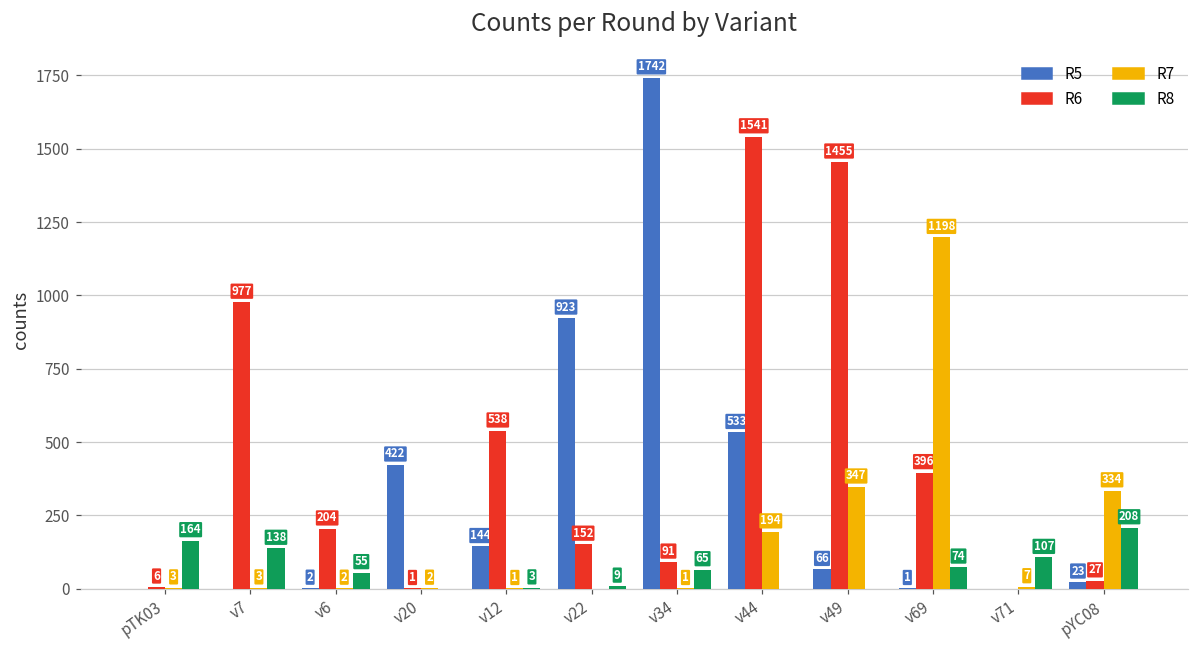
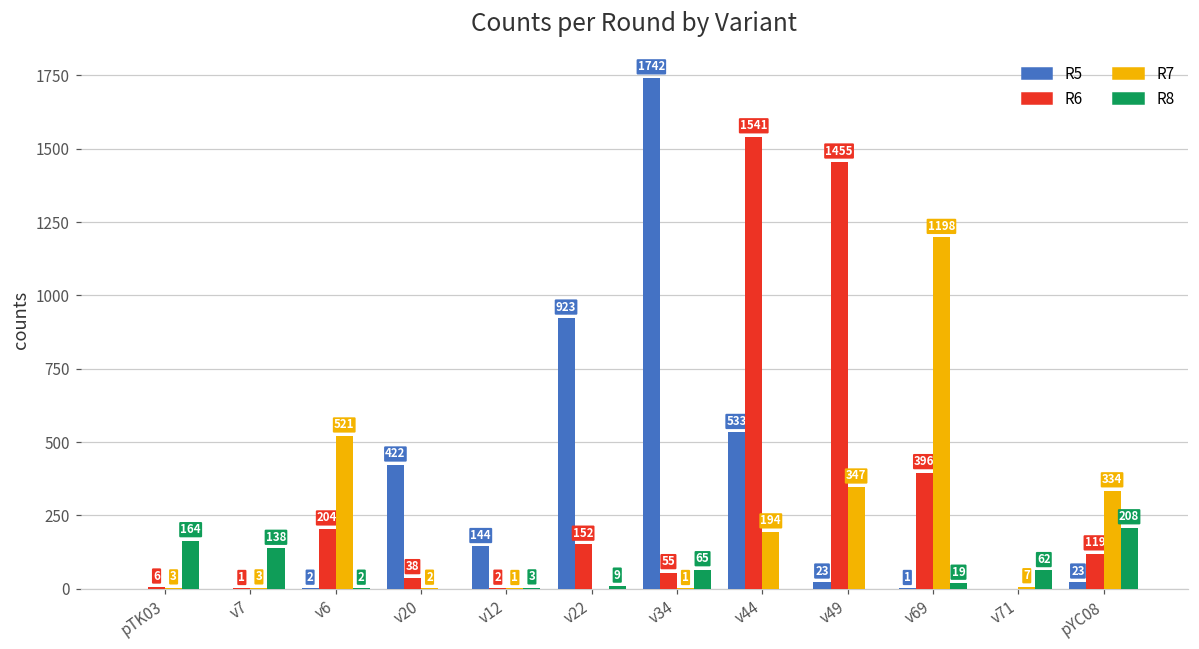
  {
    "R5": {
-     "v49": 66
+     "v49": 23
    },
    "R6": {
-     "v7": 977,
-     "v20": 1,
-     "v12": 538,
-     "v34": 91,
-     "pYC08": 27
+     "v7": 1,
+     "v20": 38,
+     "v12": 2,
+     "v34": 55,
+     "pYC08": 119
    },
    "R7": {
-     "v6": 2
+     "v6": 521
    },
    "R8": {
-     "v6": 55,
-     "v69": 74,
-     "v71": 107
+     "v6": 2,
+     "v69": 19,
+     "v71": 62
    }
  }
